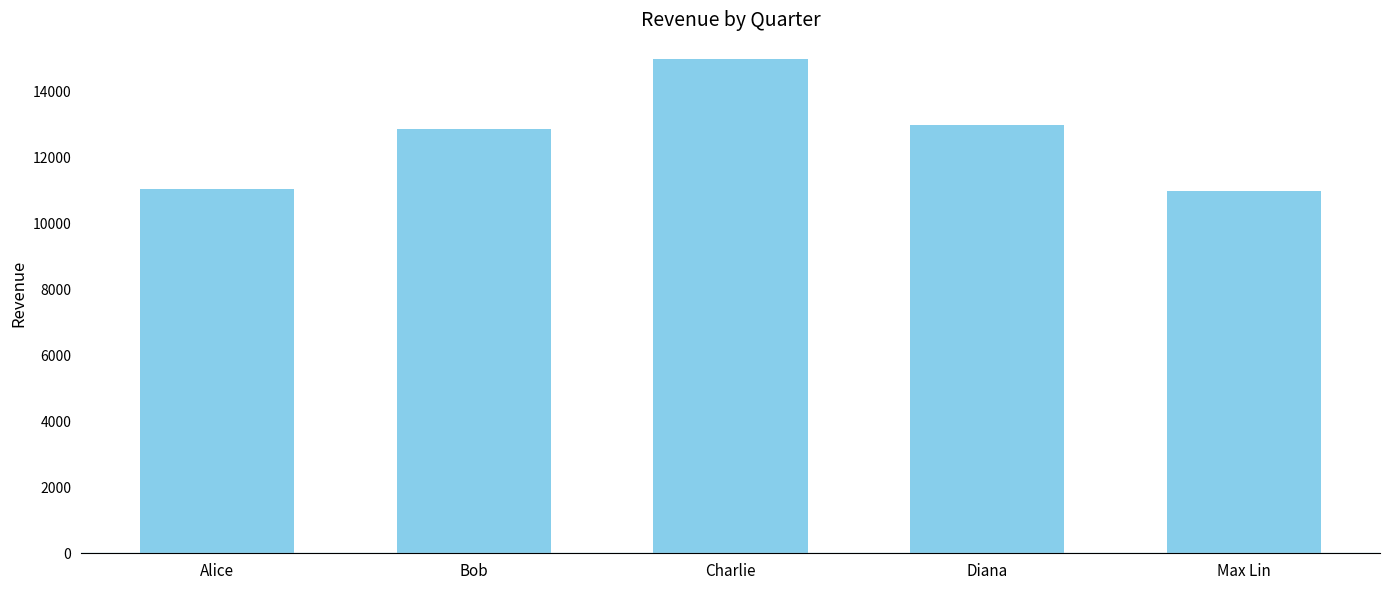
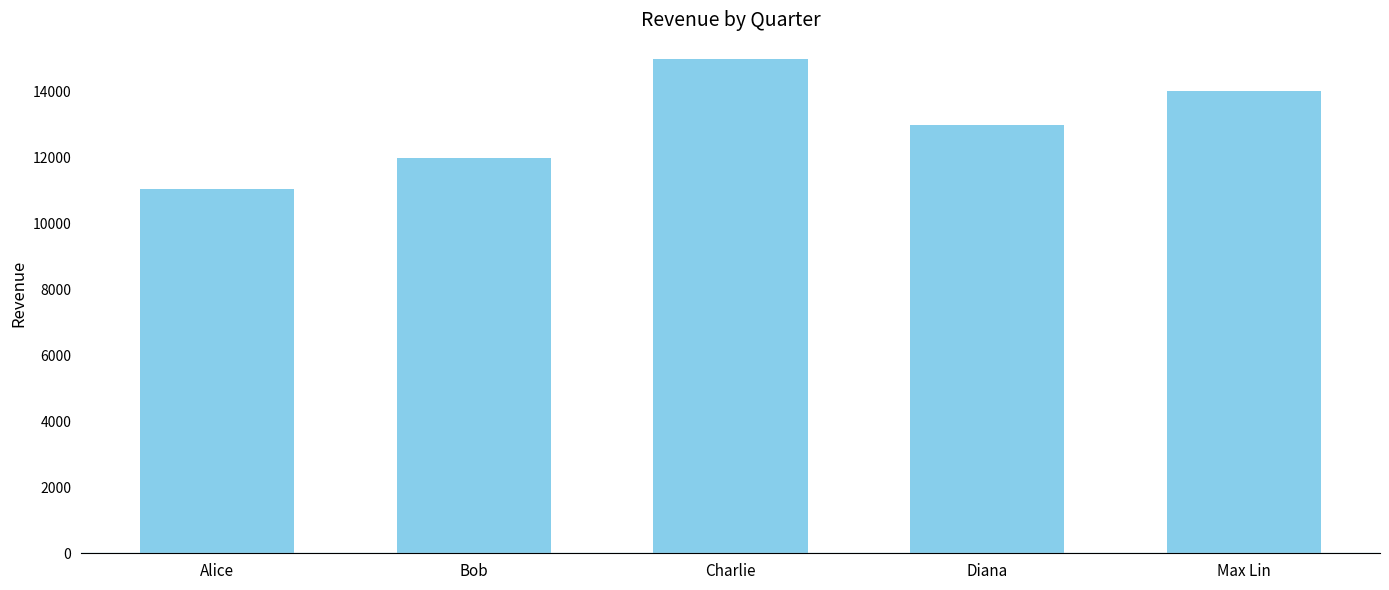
  {
    "Alice": 11100,
-   "Bob": 12900,
+   "Bob": 12000,
    "Charlie": 15000,
    "Diana": 13000,
-   "Max Lin": 11000
+   "Max Lin": 14000
  }
